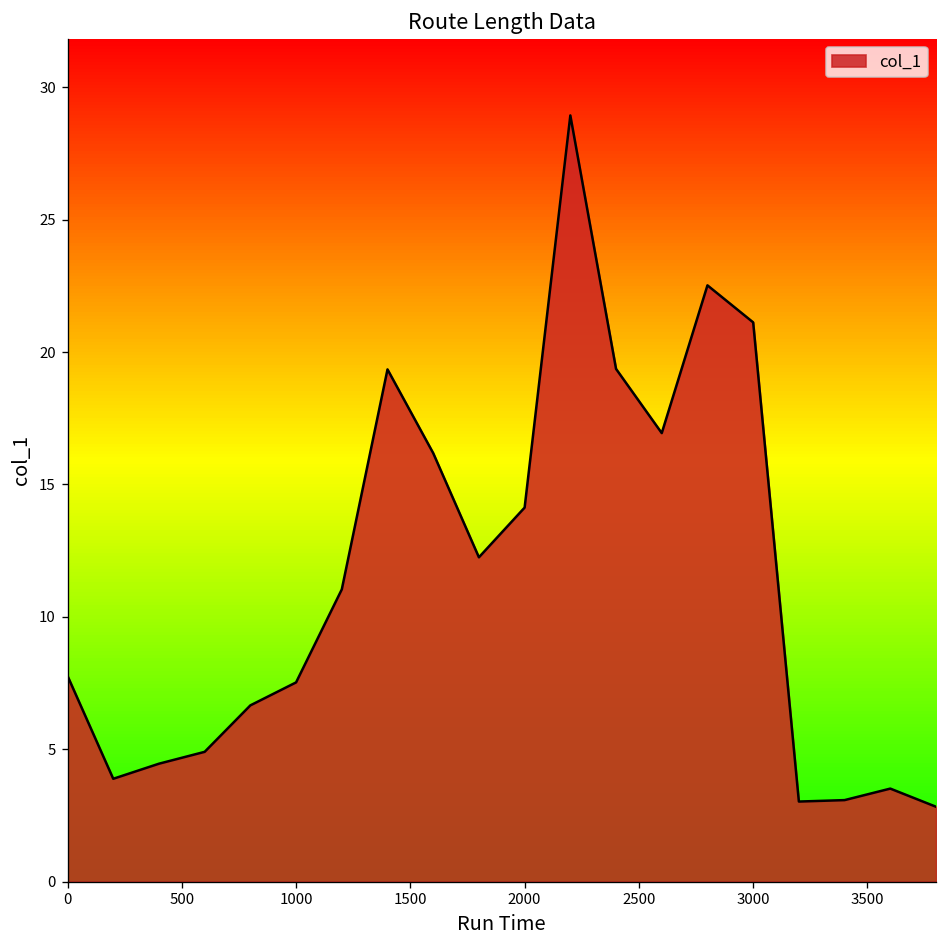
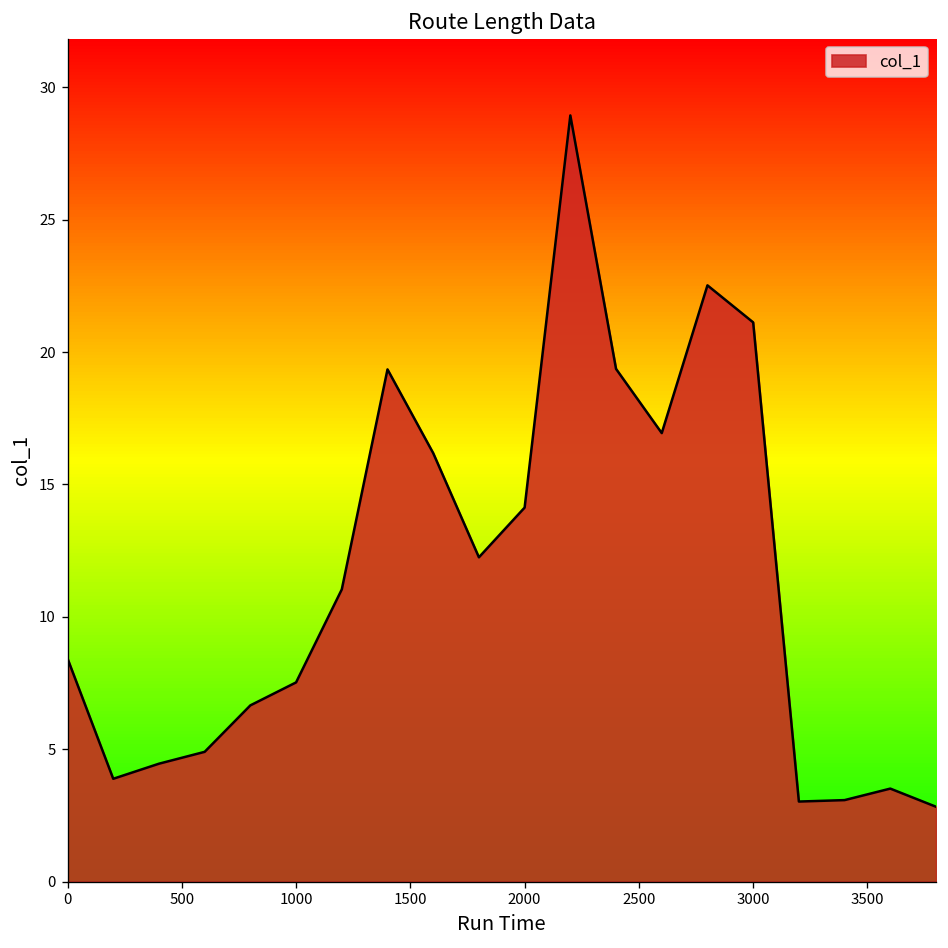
  {
-   "0": 7.8,
+   "0": 8.4,
    "1000": 7.5,
    "2000": 14.1,
    "3000": 21.1
  }
